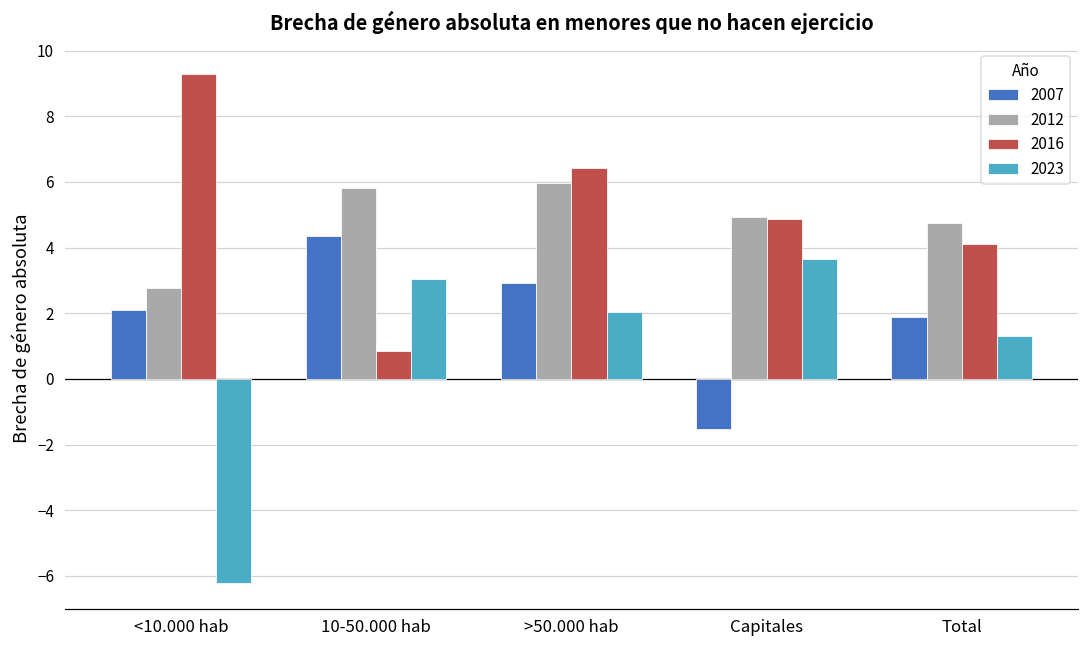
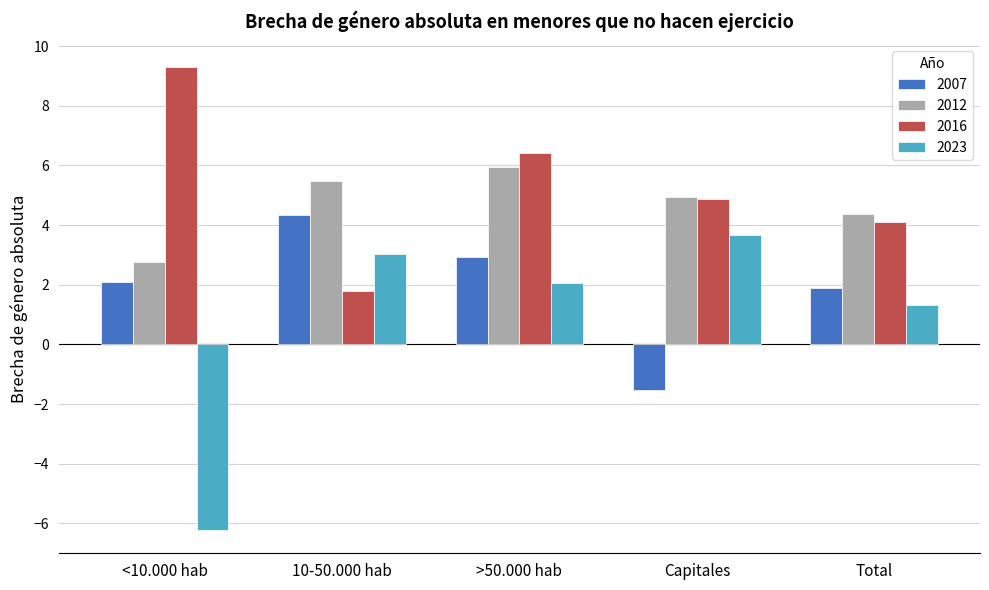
  {
    "2012": {
      "<10.000 hab": 2.8,
-     "10-50.000 hab": 5.8,
+     "10-50.000 hab": 5.5,
      ">50.000 hab": 6.0,
      "Capitales": 4.9,
-     "Total": 4.8
+     "Total": 4.4
    },
    "2016": {
      "<10.000 hab": 9.3,
-     "10-50.000 hab": 0.9,
+     "10-50.000 hab": 1.8,
      ">50.000 hab": 6.4,
      "Capitales": 4.9,
      "Total": 4.1
    }
  }
